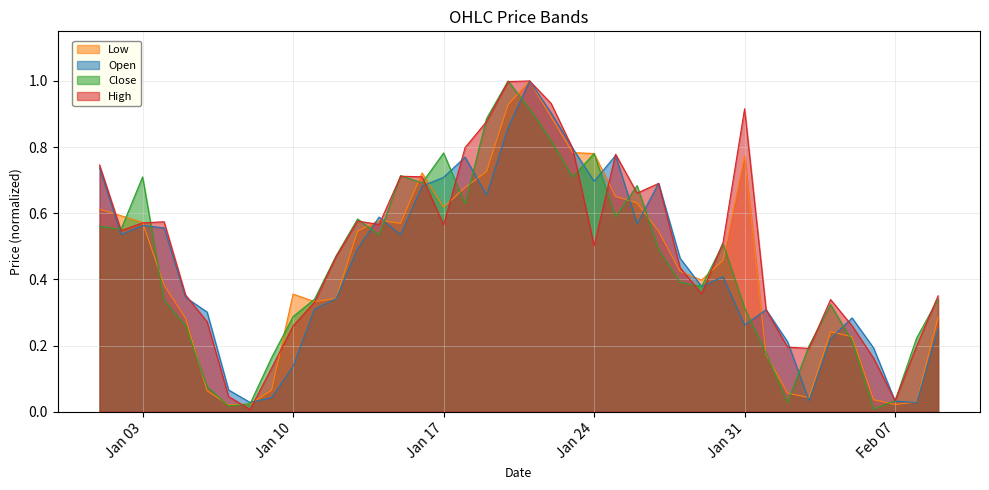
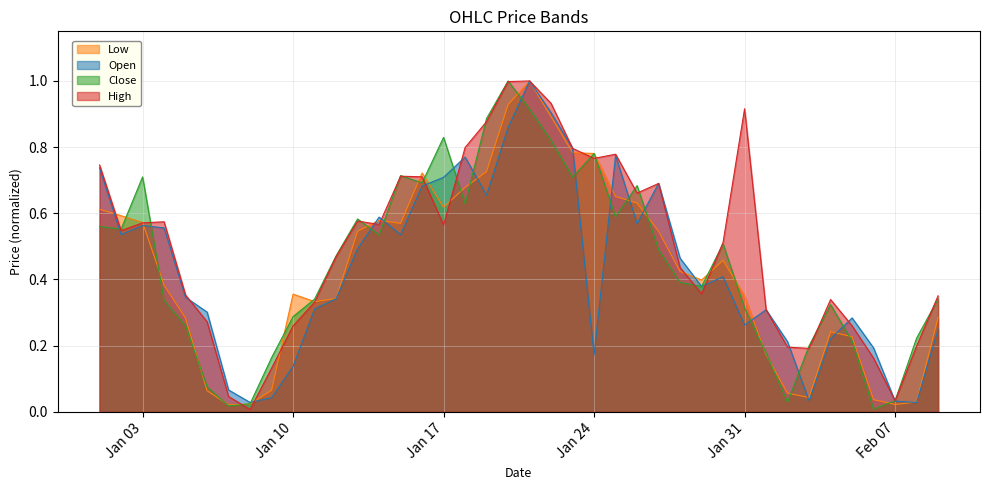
  {
    "Low": {
      "Jan 10": 0.36,
      "Jan 17": 0.62,
-     "Jan 31": 0.77,
+     "Jan 31": 0.35,
      "Feb 07": 0.02
    },
    "Open": {
      "Jan 03": 0.56,
      "Jan 10": 0.14,
      "Jan 17": 0.71,
-     "Jan 24": 0.70,
+     "Jan 24": 0.17,
      "Jan 31": 0.26
    },
    "Close": {
      "Jan 03": 0.71,
      "Jan 10": 0.29,
-     "Jan 17": 0.78,
+     "Jan 17": 0.83,
      "Jan 31": 0.31
    },
    "High": {
      "Jan 10": 0.26,
      "Jan 17": 0.56,
-     "Jan 24": 0.50,
+     "Jan 24": 0.77,
      "Jan 31": 0.92
    }
  }
